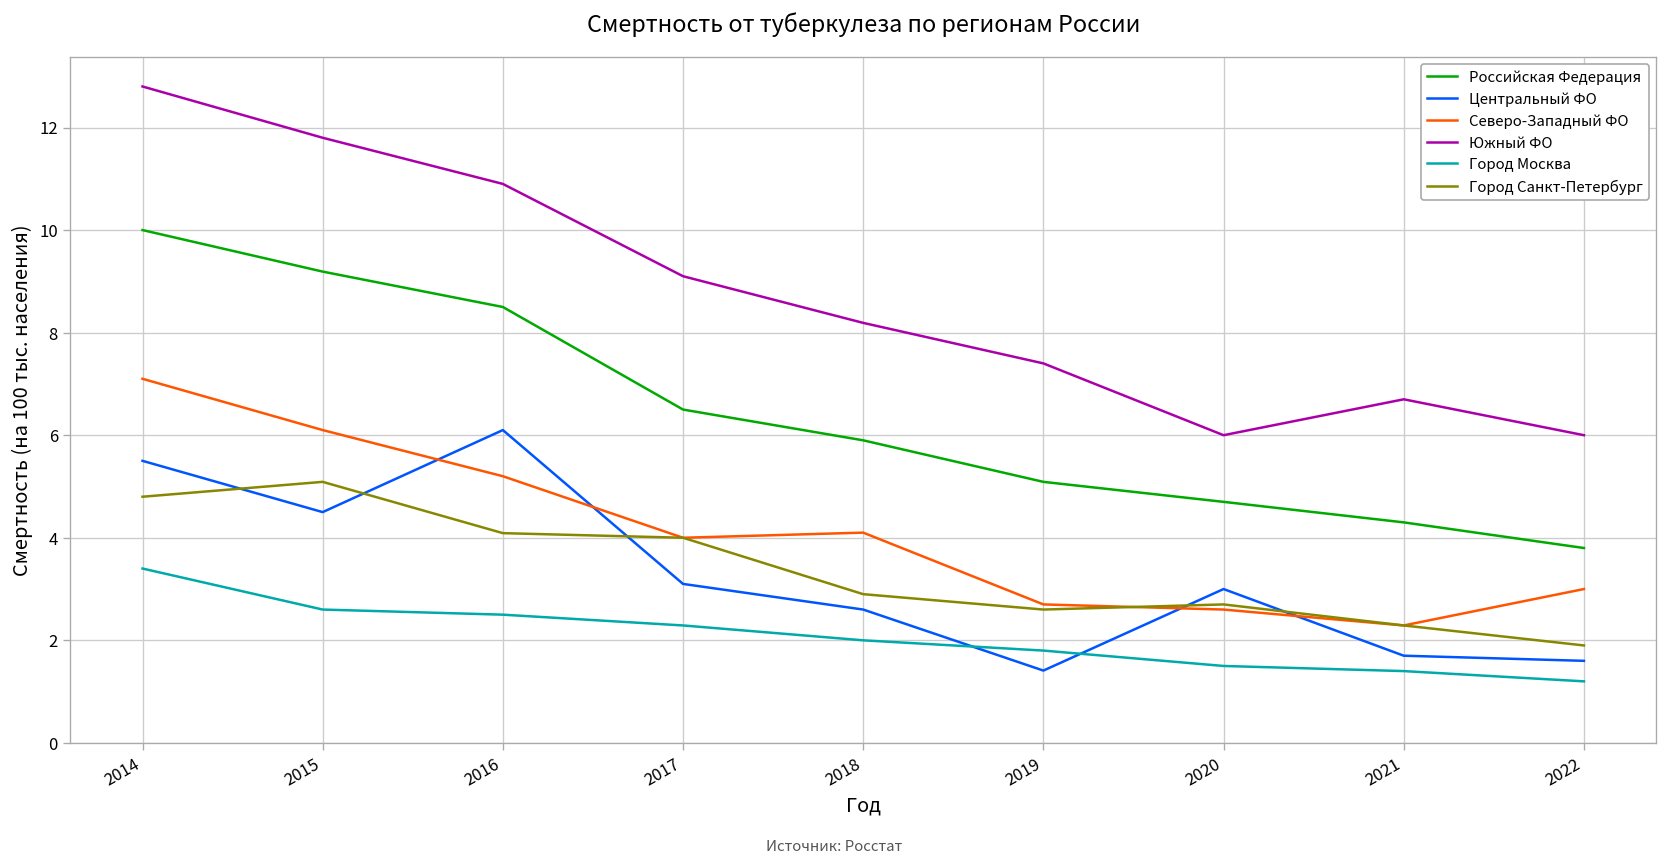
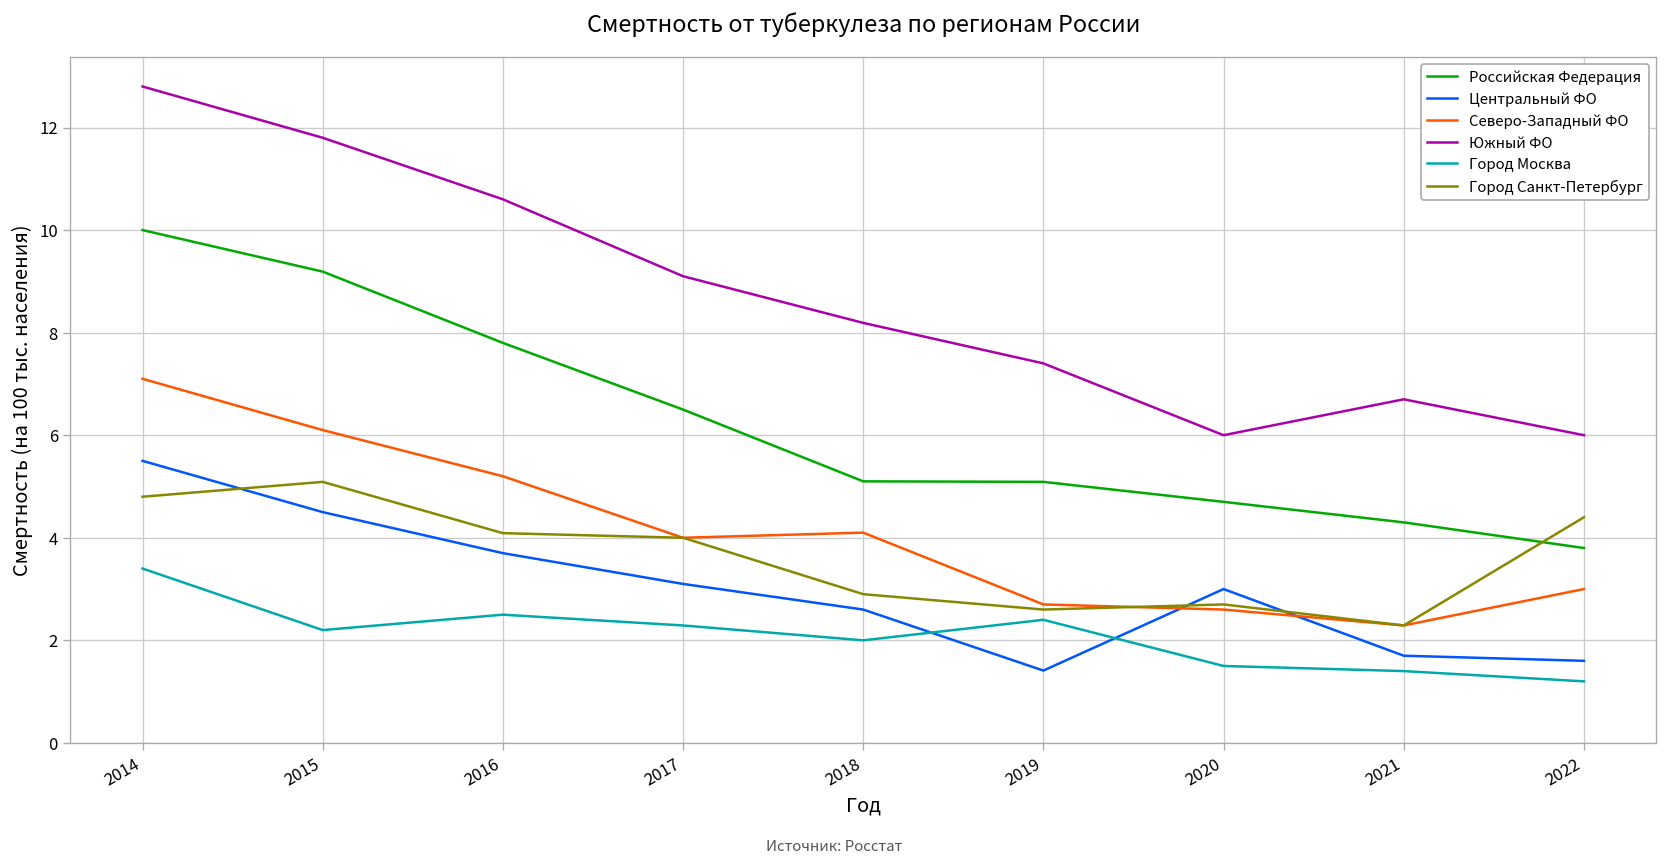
  {
    "Российская Федерация": {
      "2014": 10.0,
      "2015": 9.2,
-     "2016": 8.5,
+     "2016": 7.8,
      "2017": 6.5,
-     "2018": 5.9,
+     "2018": 5.1,
      "2019": 5.1,
      "2020": 4.7,
      "2021": 4.3,
      "2022": 3.8
    },
    "Центральный ФО": {
      "2014": 5.5,
      "2015": 4.5,
-     "2016": 6.1,
+     "2016": 3.7,
      "2017": 3.1,
      "2018": 2.6,
      "2019": 1.4,
      "2020": 3.0,
      "2021": 1.7,
      "2022": 1.6
    },
    "Северо-Западный ФО": {
      "2014": 7.1,
      "2015": 6.1,
      "2016": 5.2,
      "2018": 4.1,
      "2019": 2.7,
      "2020": 2.6,
      "2022": 3.0
    },
    "Южный ФО": {
      "2014": 12.8,
      "2015": 11.8,
-     "2016": 10.9,
+     "2016": 10.6,
      "2017": 9.1,
      "2018": 8.2,
      "2019": 7.4,
      "2020": 6.0,
      "2021": 6.7,
      "2022": 6.0
    },
    "Город Москва": {
      "2014": 3.4,
-     "2015": 2.6,
+     "2015": 2.2,
      "2016": 2.5,
      "2017": 2.3,
      "2018": 2.0,
-     "2019": 1.8,
+     "2019": 2.4,
      "2020": 1.5,
      "2021": 1.4,
      "2022": 1.2
    },
    "Город Санкт-Петербург": {
      "2014": 4.8,
      "2015": 5.1,
      "2016": 4.1,
      "2018": 2.9,
      "2019": 2.6,
      "2020": 2.7,
-     "2022": 1.9
+     "2022": 4.4
    }
  }
